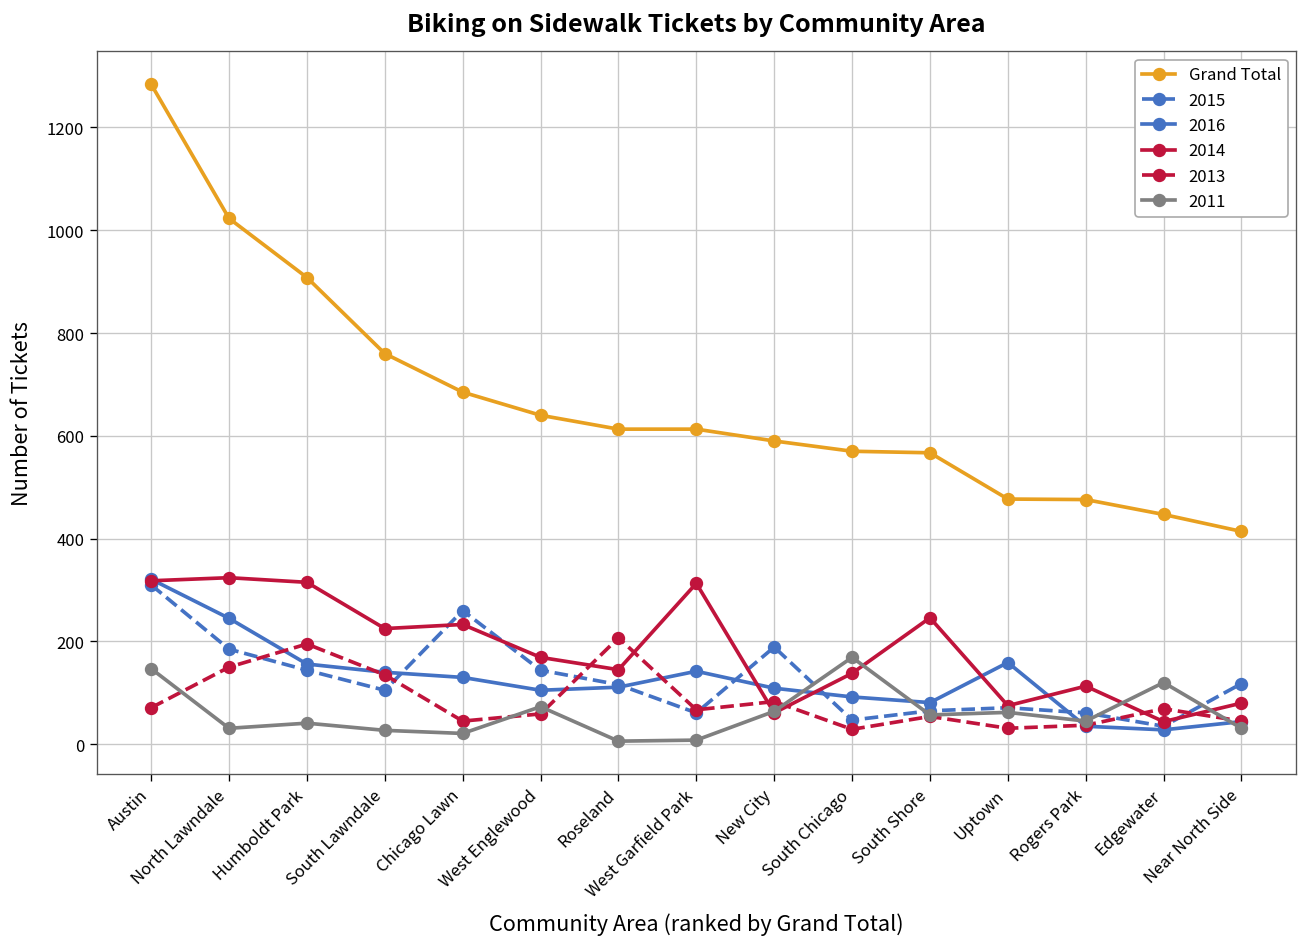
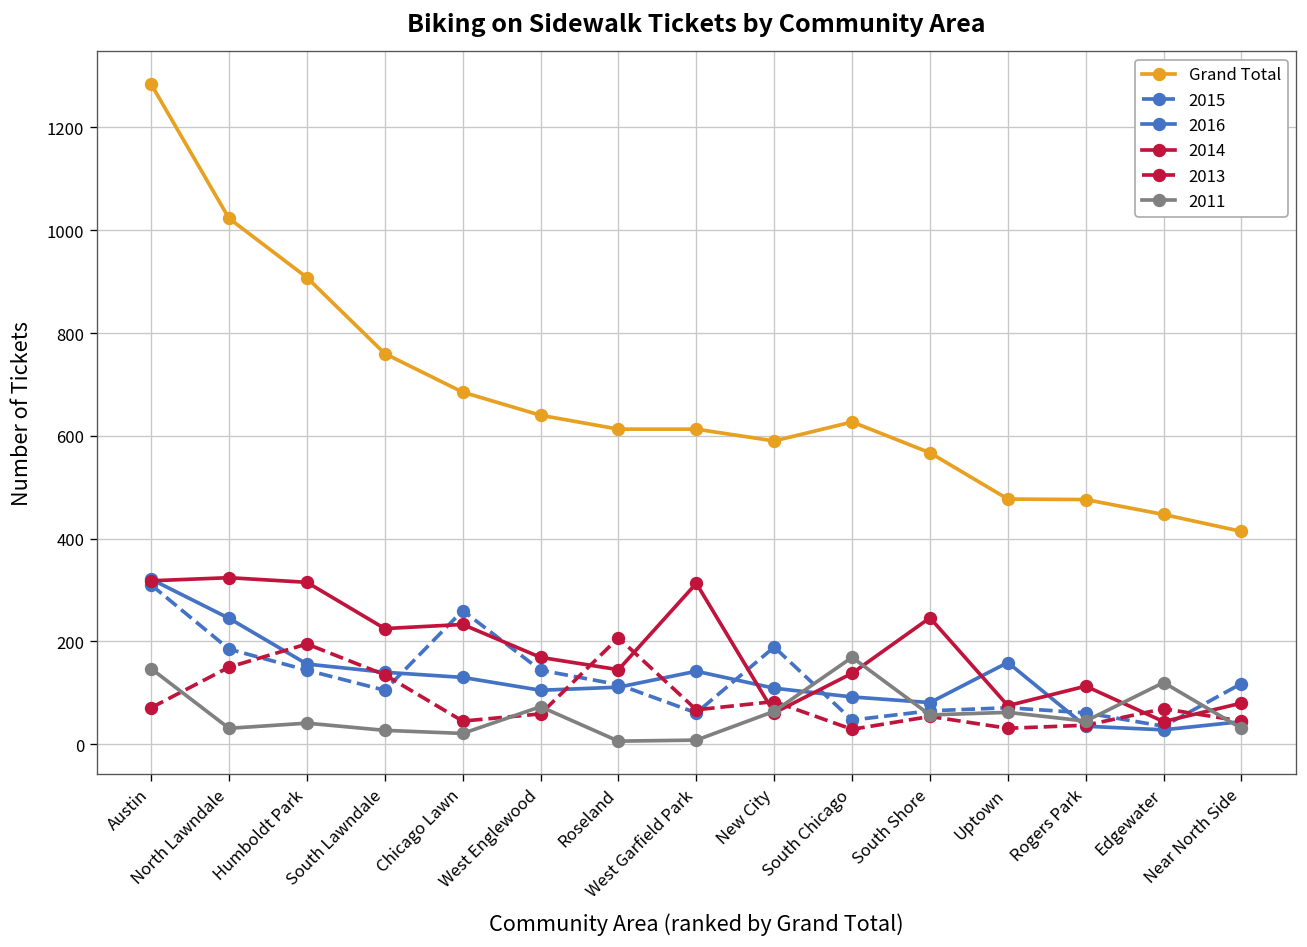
  {
    "Grand Total": {
      "Austin": 1280,
      "North Lawndale": 1020,
      "Humboldt Park": 910,
      "South Lawndale": 760,
      "Chicago Lawn": 690,
      "West Englewood": 640,
      "Roseland": 610,
      "West Garfield Park": 610,
      "New City": 590,
-     "South Chicago": 570,
+     "South Chicago": 630,
      "South Shore": 570,
      "Uptown": 480,
      "Rogers Park": 480,
      "Edgewater": 450,
      "Near North Side": 410
    },
    "2011": {
      "Austin": 150,
      "North Lawndale": 30,
      "Humboldt Park": 40,
      "South Lawndale": 30,
      "Chicago Lawn": 20,
      "West Englewood": 70,
      "Roseland": 10,
      "West Garfield Park": 10,
      "South Chicago": 170,
      "Uptown": 60,
      "Rogers Park": 50,
      "Edgewater": 120,
      "Near North Side": 30
    }
  }
